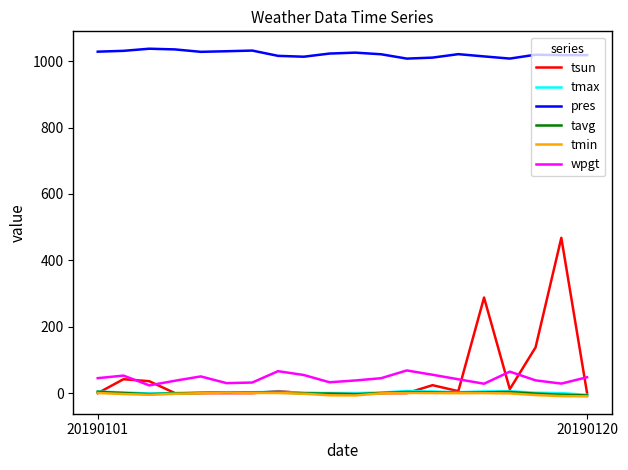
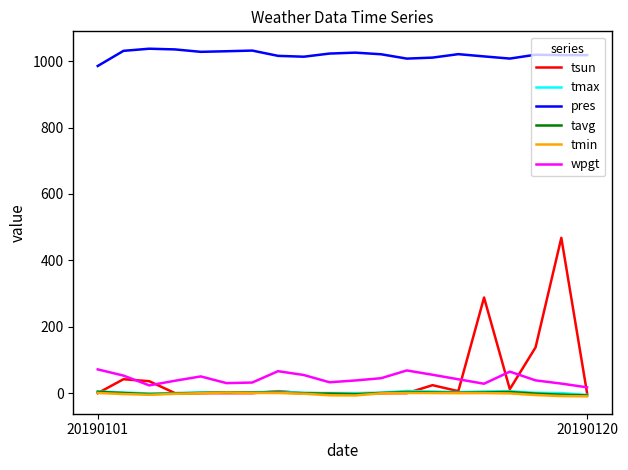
  {
    "pres": {
-     "20190101": 1030
+     "20190101": 990
    },
    "wpgt": {
-     "20190101": 50,
-     "20190120": 50
+     "20190101": 70,
+     "20190120": 20
    }
  }
